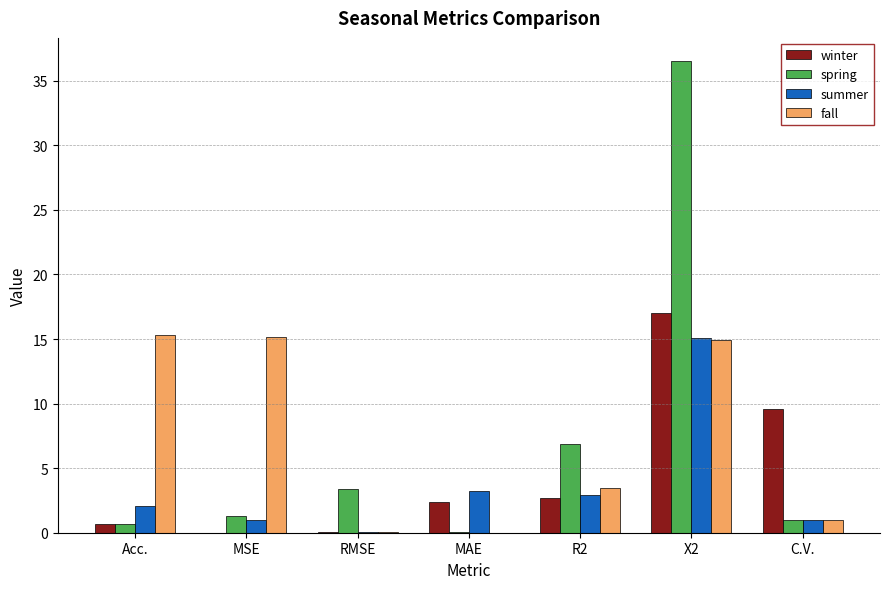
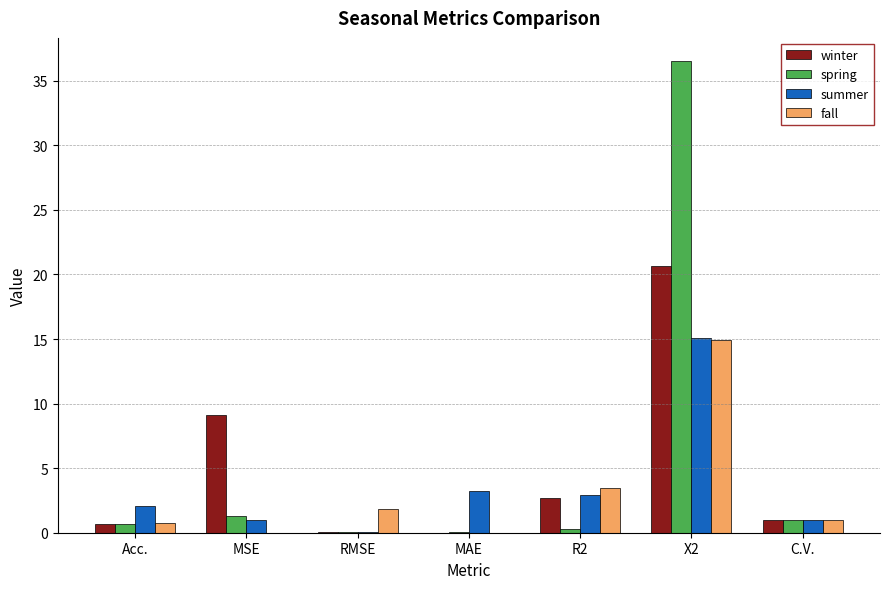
  {
    "winter": {
      "Acc.": 0.7,
-     "MSE": 0.0,
-     "MAE": 2.4,
+     "MSE": 9.1,
+     "MAE": 0.0,
      "R2": 2.7,
-     "X2": 17.0,
-     "C.V.": 9.6
+     "X2": 20.7,
+     "C.V.": 1.0
    },
    "spring": {
      "Acc.": 0.7,
      "MSE": 1.3,
-     "RMSE": 3.4,
-     "R2": 6.9,
+     "RMSE": 0.0,
+     "R2": 0.3,
      "X2": 36.5,
      "C.V.": 1.0
    },
    "summer": {
      "Acc.": 2.1,
      "MSE": 1.0,
      "MAE": 3.2,
      "R2": 2.9,
      "X2": 15.1,
      "C.V.": 1.0
    },
    "fall": {
-     "Acc.": 15.3,
-     "MSE": 15.2,
-     "RMSE": 0.0,
+     "Acc.": 0.7,
+     "MSE": 0.0,
+     "RMSE": 1.8,
      "R2": 3.4,
      "X2": 15.0,
      "C.V.": 1.0
    }
  }
